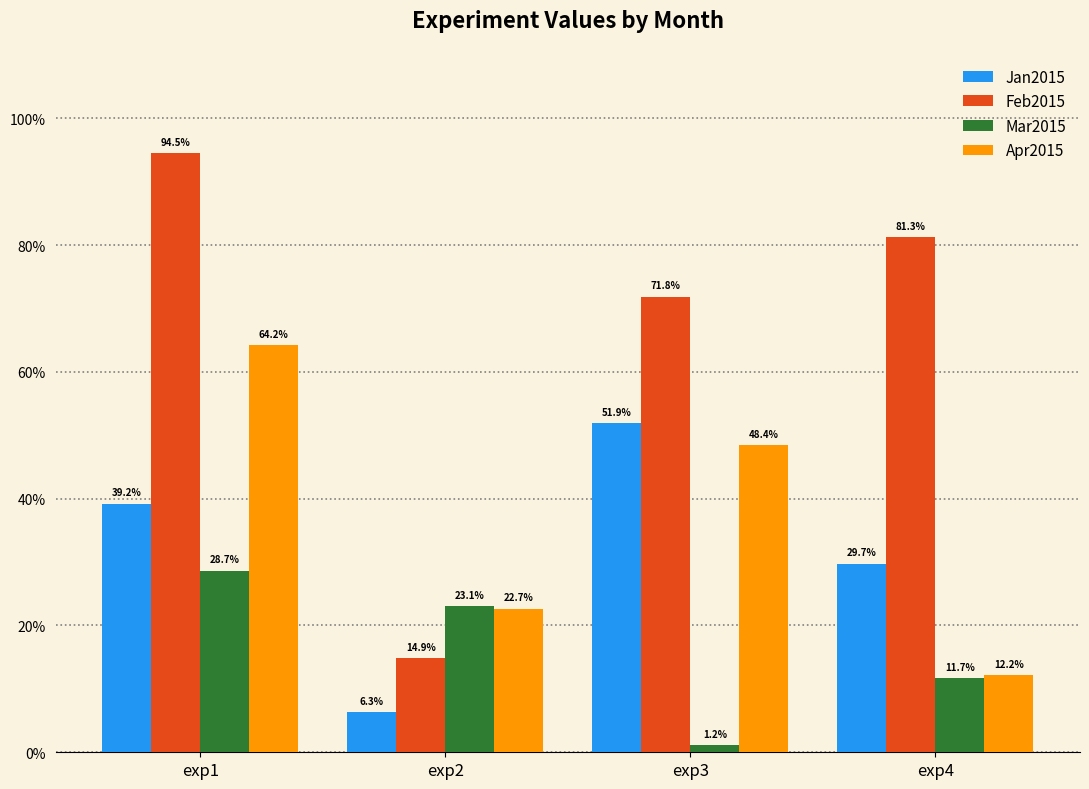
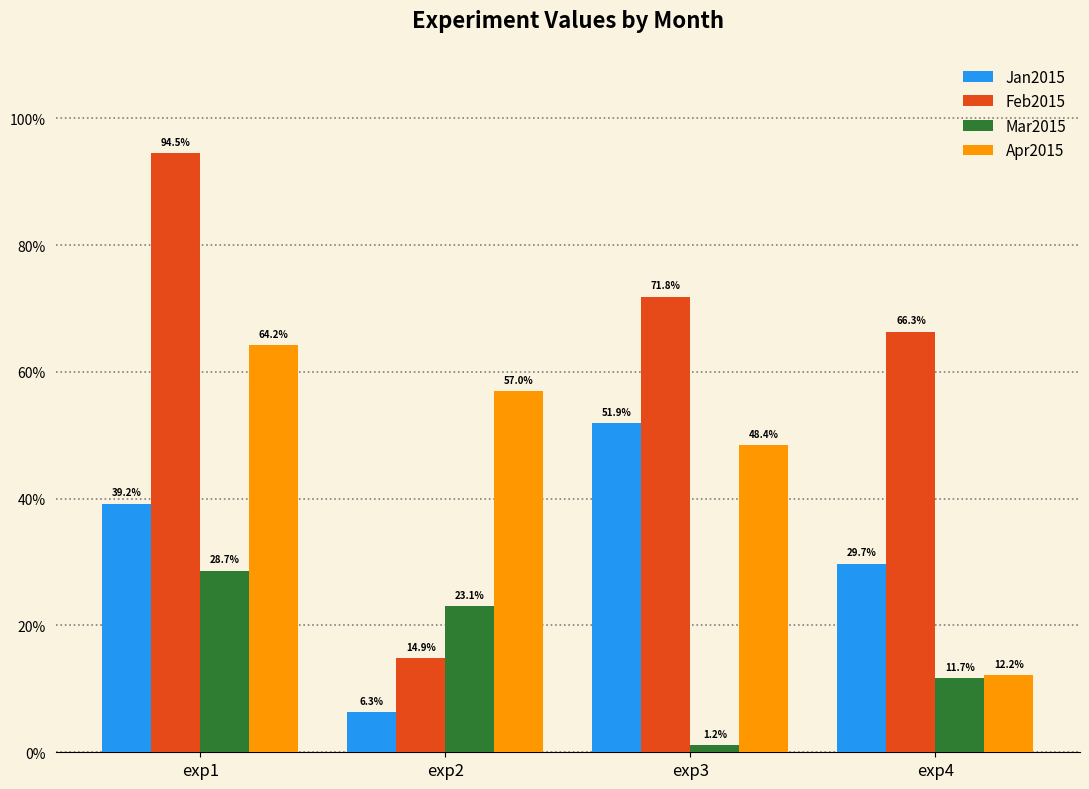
  {
    "Jan2015": {
      "exp1": "39.2%",
      "exp2": "6.3%",
      "exp3": "51.9%",
      "exp4": "29.7%"
    },
    "Feb2015": {
      "exp1": "94.5%",
      "exp2": "14.9%",
      "exp3": "71.8%",
-     "exp4": "81.3%"
+     "exp4": "66.3%"
    },
    "Mar2015": {
      "exp1": "28.7%",
      "exp2": "23.1%",
      "exp3": "1.2%",
      "exp4": "11.7%"
    },
    "Apr2015": {
      "exp1": "64.2%",
-     "exp2": "22.7%",
+     "exp2": "57.0%",
      "exp3": "48.4%",
      "exp4": "12.2%"
    }
  }
